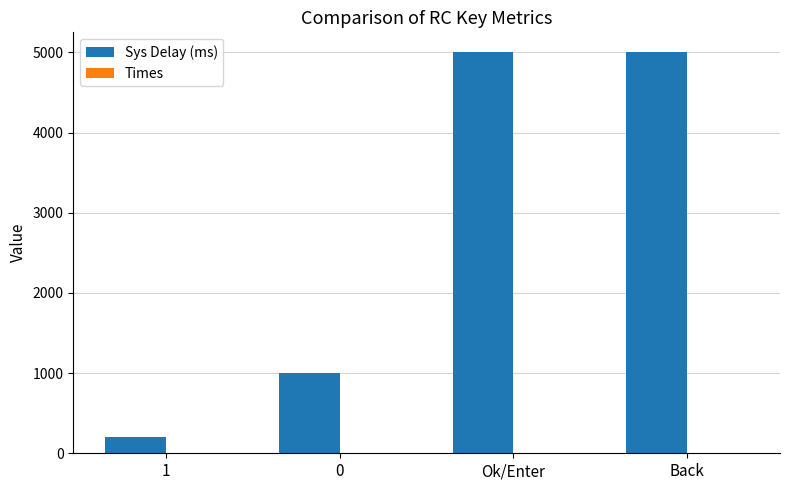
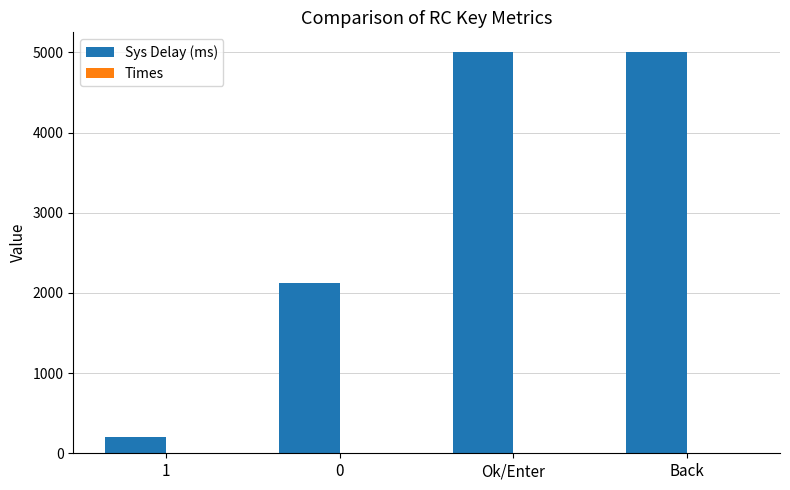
  {
    "Sys Delay (ms)": {
      "1": 200,
-     "0": 1000,
+     "0": 2100,
      "Ok/Enter": 5000,
      "Back": 5000
    }
  }
